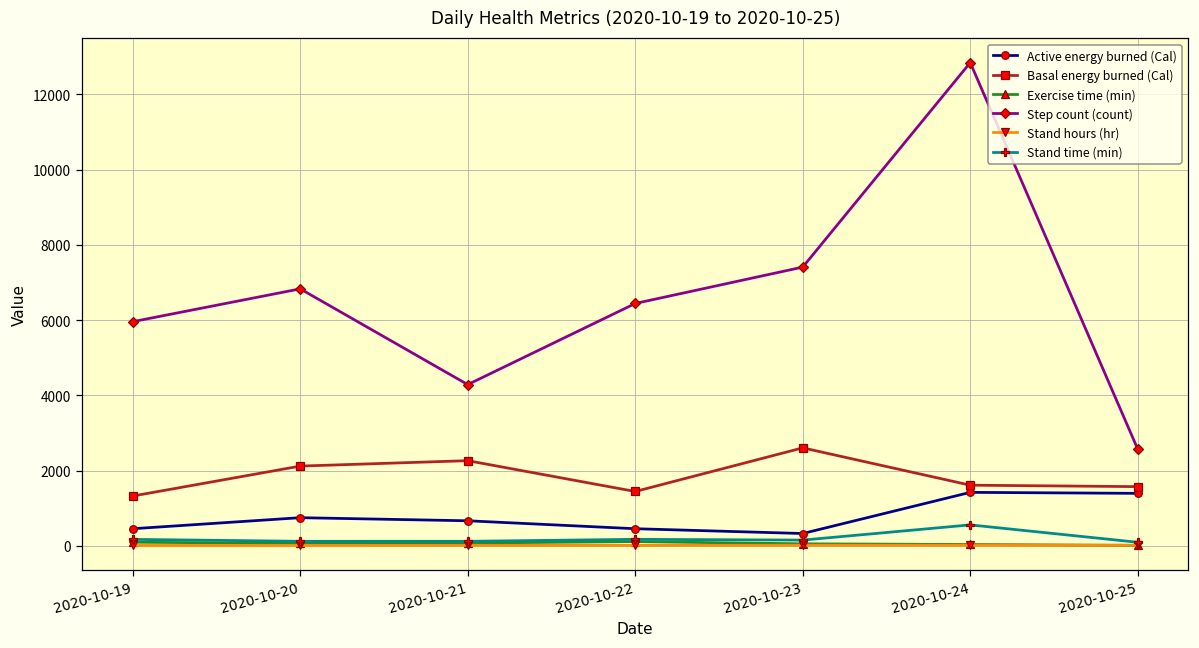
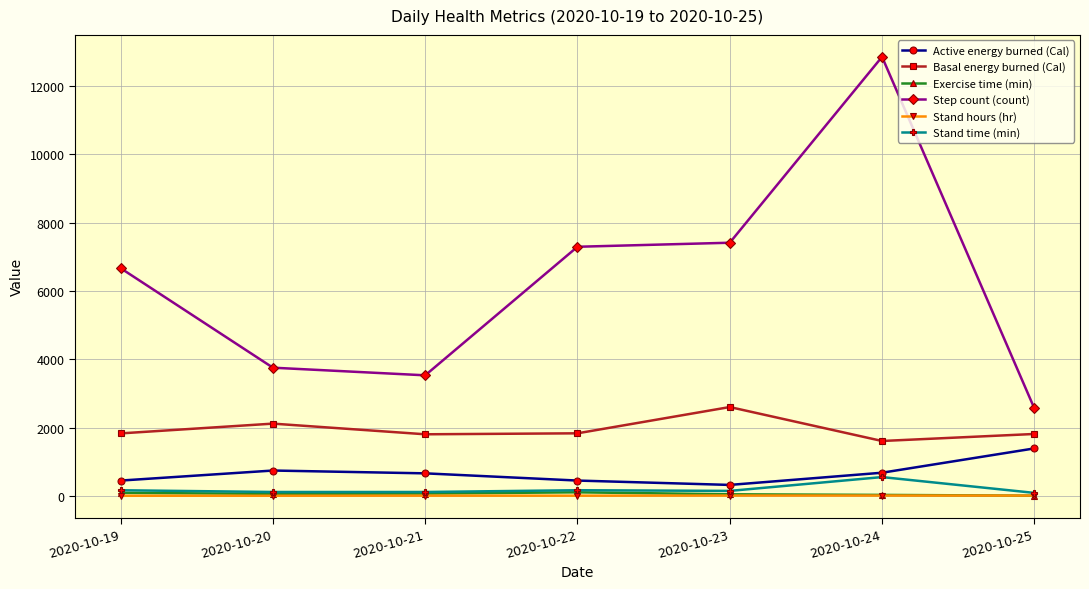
  {
    "Active energy burned (Cal)": {
      "2020-10-19": 500,
      "2020-10-20": 700,
      "2020-10-21": 700,
      "2020-10-22": 500,
      "2020-10-23": 300,
-     "2020-10-24": 1400,
+     "2020-10-24": 700,
      "2020-10-25": 1400
    },
    "Basal energy burned (Cal)": {
-     "2020-10-19": 1300,
+     "2020-10-19": 1800,
      "2020-10-20": 2100,
-     "2020-10-21": 2300,
-     "2020-10-22": 1400,
+     "2020-10-21": 1800,
+     "2020-10-22": 1800,
      "2020-10-23": 2600,
      "2020-10-24": 1600,
-     "2020-10-25": 1600
+     "2020-10-25": 1800
    },
    "Exercise time (min)": {
      "2020-10-19": 100
    },
    "Step count (count)": {
-     "2020-10-19": 6000,
-     "2020-10-20": 6800,
-     "2020-10-21": 4300,
-     "2020-10-22": 6400,
+     "2020-10-19": 6700,
+     "2020-10-20": 3800,
+     "2020-10-21": 3500,
+     "2020-10-22": 7300,
      "2020-10-23": 7400,
      "2020-10-24": 12800,
      "2020-10-25": 2600
    },
    "Stand hours (hr)": {
      "2020-10-19": 0,
      "2020-10-22": 0
    },
    "Stand time (min)": {
      "2020-10-19": 200,
      "2020-10-23": 200,
      "2020-10-24": 600,
      "2020-10-25": 100
    }
  }
